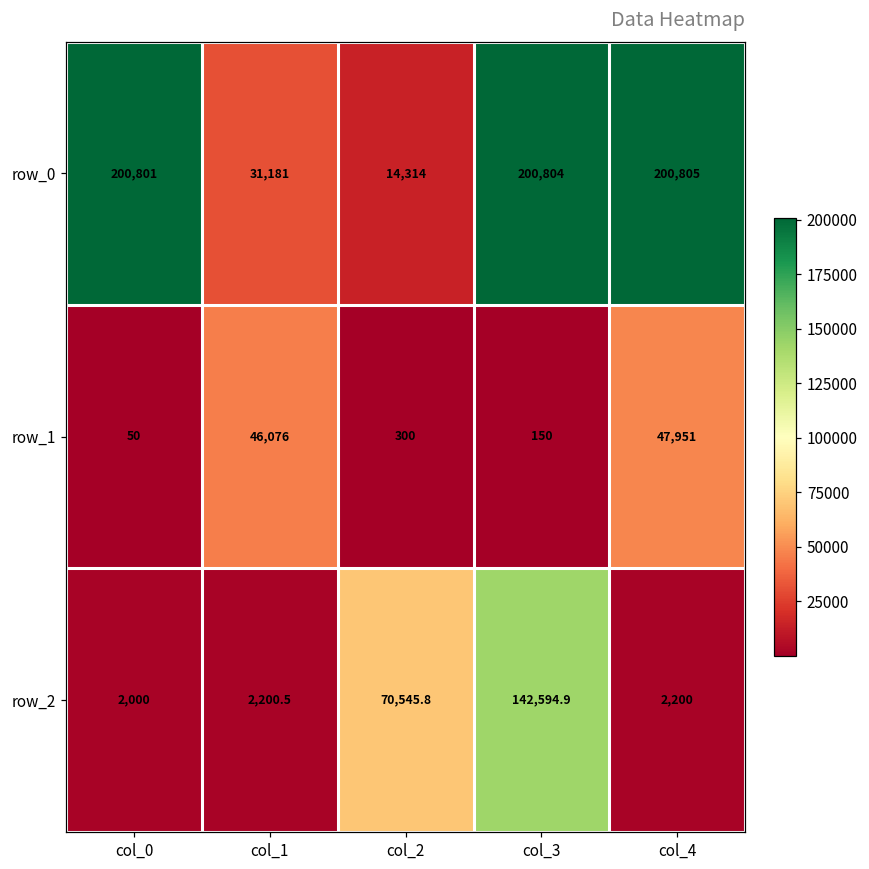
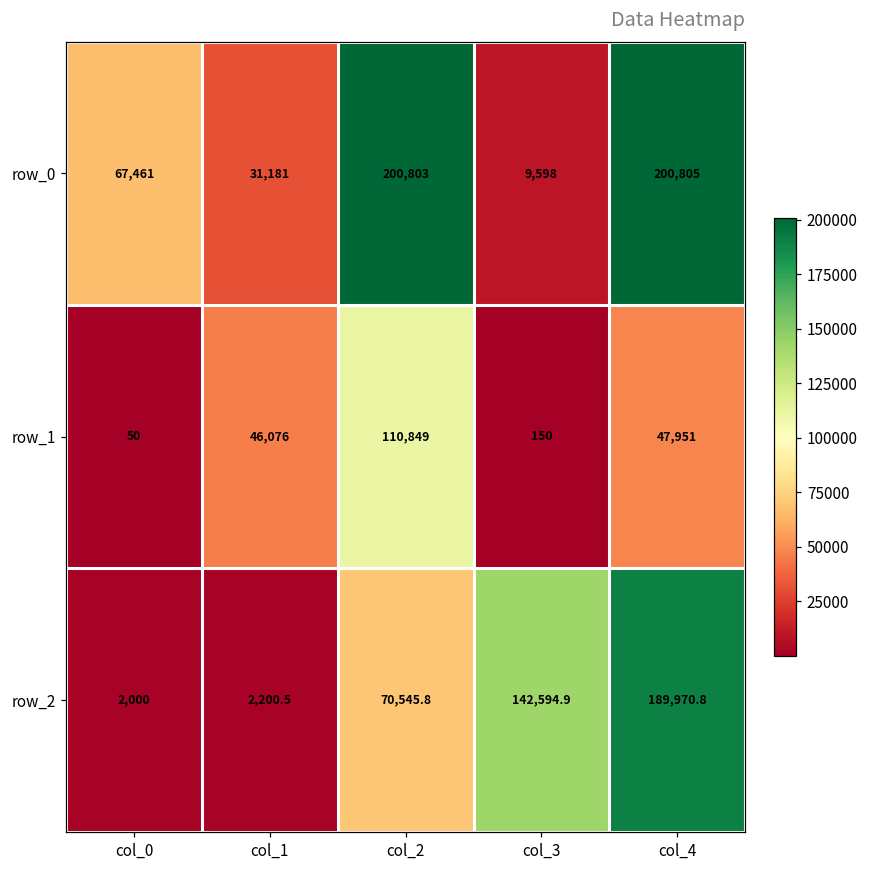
  {
    "row_0": {
-     "col_0": "200,801",
+     "col_0": "67,461",
      "col_1": "31,181",
-     "col_2": "14,314",
-     "col_3": "200,804",
+     "col_2": "200,803",
+     "col_3": "9,598",
      "col_4": "200,805"
    },
    "row_1": {
      "col_0": "50",
      "col_1": "46,076",
-     "col_2": "300",
+     "col_2": "110,849",
      "col_3": "150",
      "col_4": "47,951"
    },
    "row_2": {
      "col_0": "2,000",
      "col_1": "2,200.5",
      "col_2": "70,545.8",
      "col_3": "142,594.9",
-     "col_4": "2,200"
+     "col_4": "189,970.8"
    }
  }
